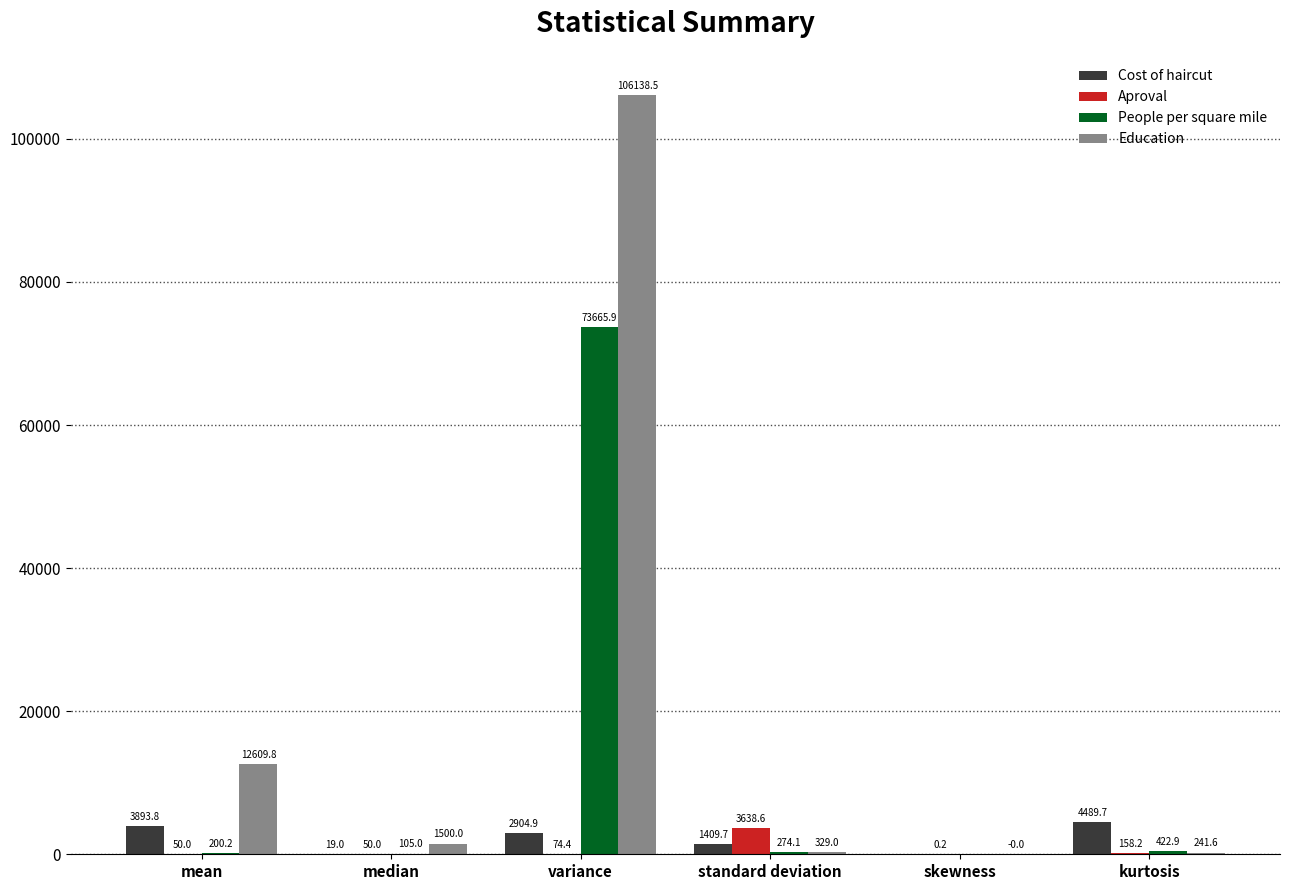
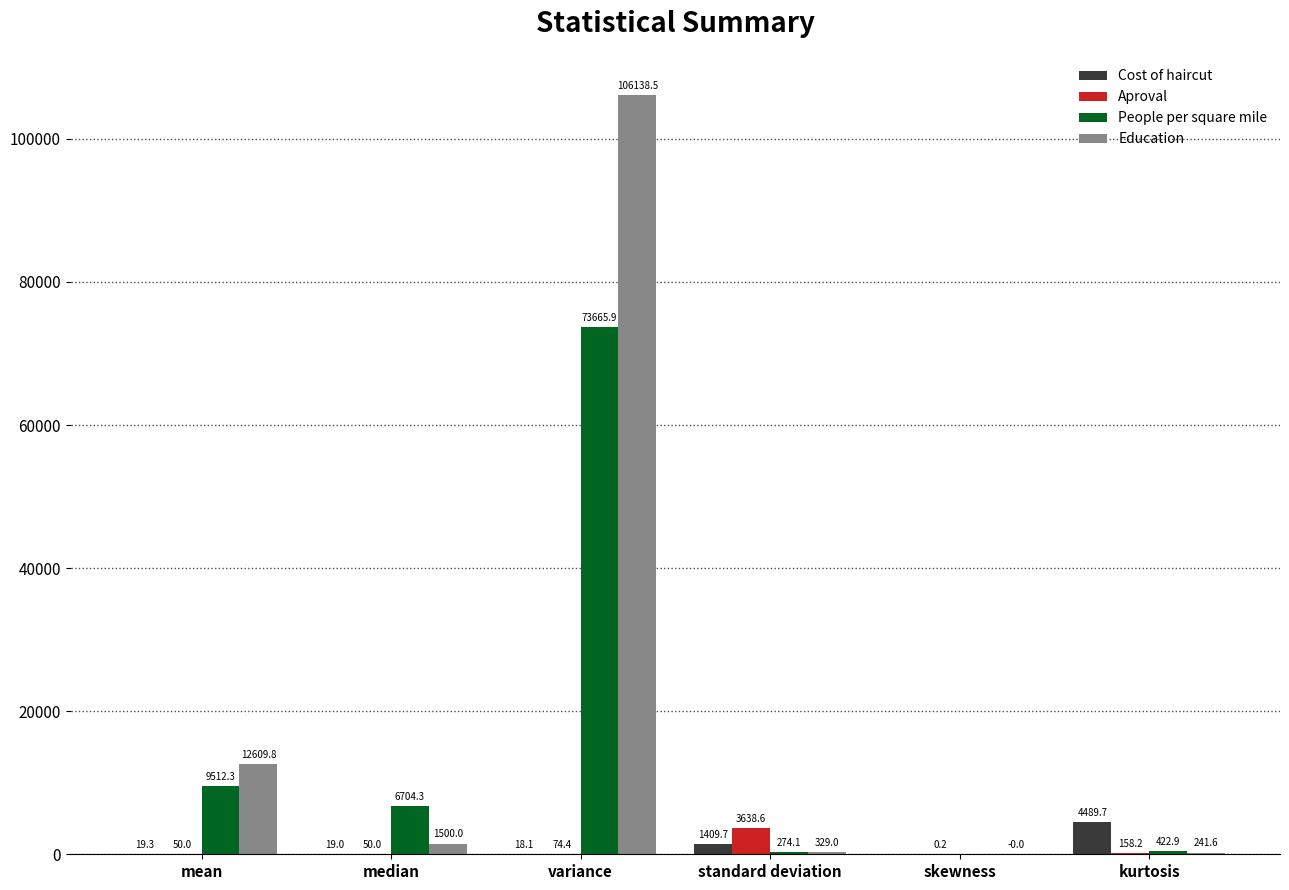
  {
    "Cost of haircut": {
-     "mean": 3893.8,
+     "mean": 19.3,
      "median": 19.0,
-     "variance": 2904.9,
+     "variance": 18.1,
      "standard deviation": 1409.7,
      "kurtosis": 4489.7
    },
    "Aproval": {
      "mean": 50.0,
      "median": 50.0,
      "variance": 74.4,
      "standard deviation": 3638.6,
      "skewness": 0.2,
      "kurtosis": 158.2
    },
    "People per square mile": {
-     "mean": 200.2,
-     "median": 105.0,
+     "mean": 9512.3,
+     "median": 6704.3,
      "variance": 73665.9,
      "standard deviation": 274.1,
      "kurtosis": 422.9
    },
    "Education": {
      "mean": 12609.8,
      "median": 1500.0,
      "variance": 106138.5,
      "standard deviation": 329.0,
      "skewness": -0.0,
      "kurtosis": 241.6
    }
  }
